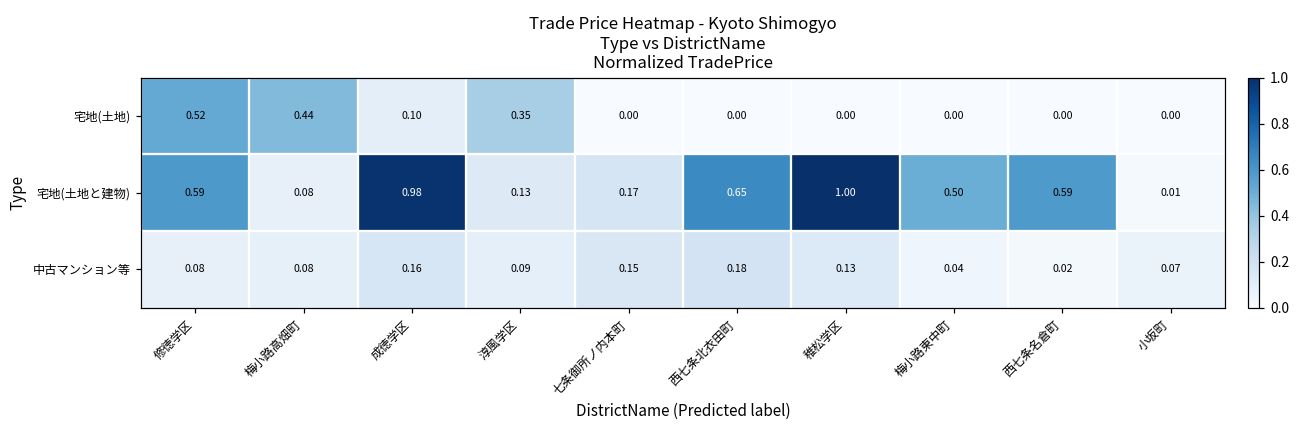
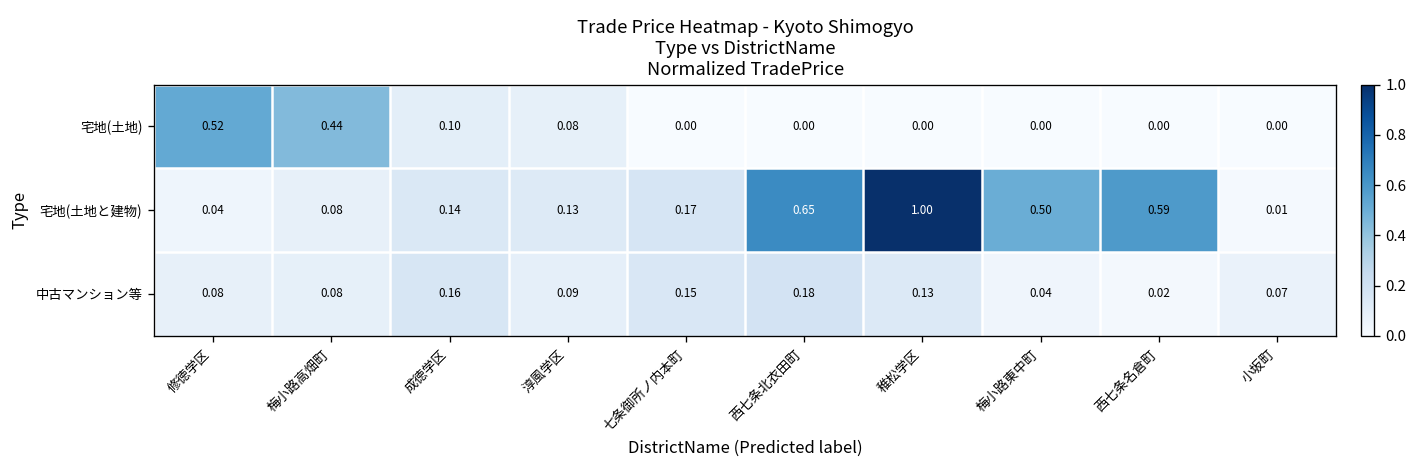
  {
    "宅地(土地)": {
      "修徳学区": 0.52,
      "梅小路高畑町": 0.44,
      "成徳学区": 0.10,
-     "淳風学区": 0.35,
+     "淳風学区": 0.08,
      "七条御所ノ内本町": 0.00,
      "西七条北衣田町": 0.00,
      "稚松学区": 0.00,
      "梅小路東中町": 0.00,
      "西七条名倉町": 0.00,
      "小坂町": 0.00
    },
    "宅地(土地と建物)": {
-     "修徳学区": 0.59,
+     "修徳学区": 0.04,
      "梅小路高畑町": 0.08,
-     "成徳学区": 0.98,
+     "成徳学区": 0.14,
      "淳風学区": 0.13,
      "七条御所ノ内本町": 0.17,
      "西七条北衣田町": 0.65,
      "稚松学区": 1.00,
      "梅小路東中町": 0.50,
      "西七条名倉町": 0.59,
      "小坂町": 0.01
    },
    "中古マンション等": {
      "修徳学区": 0.08,
      "梅小路高畑町": 0.08,
      "成徳学区": 0.16,
      "淳風学区": 0.09,
      "七条御所ノ内本町": 0.15,
      "西七条北衣田町": 0.18,
      "稚松学区": 0.13,
      "梅小路東中町": 0.04,
      "西七条名倉町": 0.02,
      "小坂町": 0.07
    }
  }
